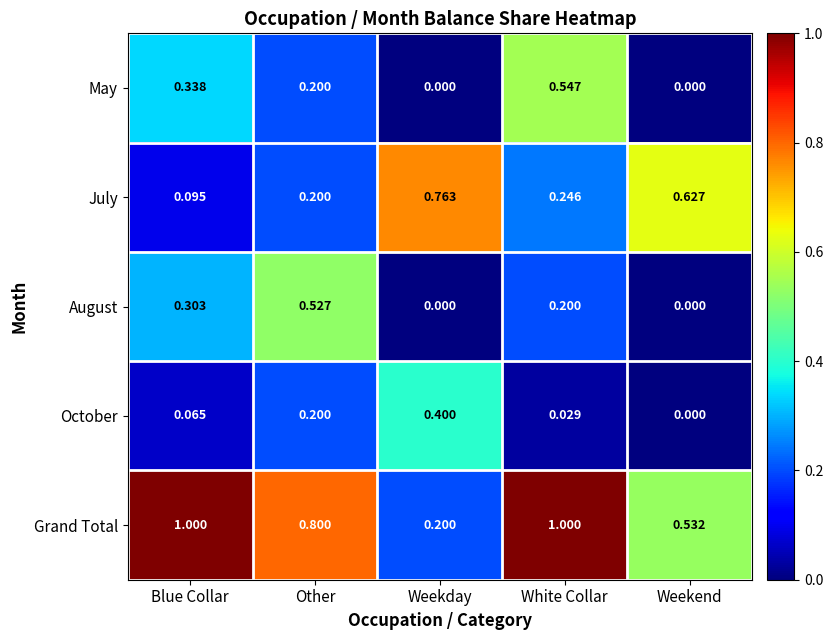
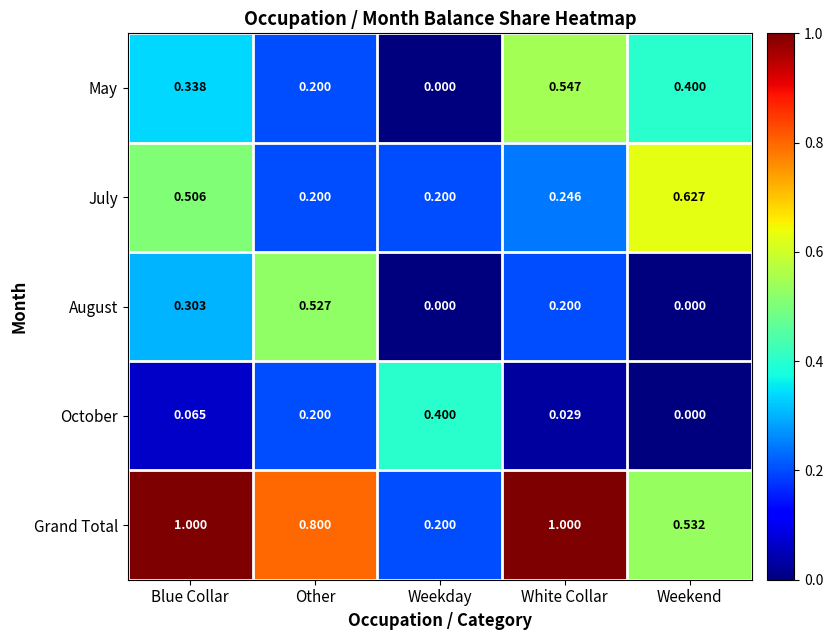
  {
    "May": {
      "Blue Collar": 0.338,
      "Other": 0.200,
      "Weekday": 0.000,
      "White Collar": 0.547,
-     "Weekend": 0.000
+     "Weekend": 0.400
    },
    "July": {
-     "Blue Collar": 0.095,
+     "Blue Collar": 0.506,
      "Other": 0.200,
-     "Weekday": 0.763,
+     "Weekday": 0.200,
      "White Collar": 0.246,
      "Weekend": 0.627
    },
    "August": {
      "Blue Collar": 0.303,
      "Other": 0.527,
      "Weekday": 0.000,
      "White Collar": 0.200,
      "Weekend": 0.000
    },
    "October": {
      "Blue Collar": 0.065,
      "Other": 0.200,
      "Weekday": 0.400,
      "White Collar": 0.029,
      "Weekend": 0.000
    },
    "Grand Total": {
      "Blue Collar": 1.000,
      "Other": 0.800,
      "Weekday": 0.200,
      "White Collar": 1.000,
      "Weekend": 0.532
    }
  }
